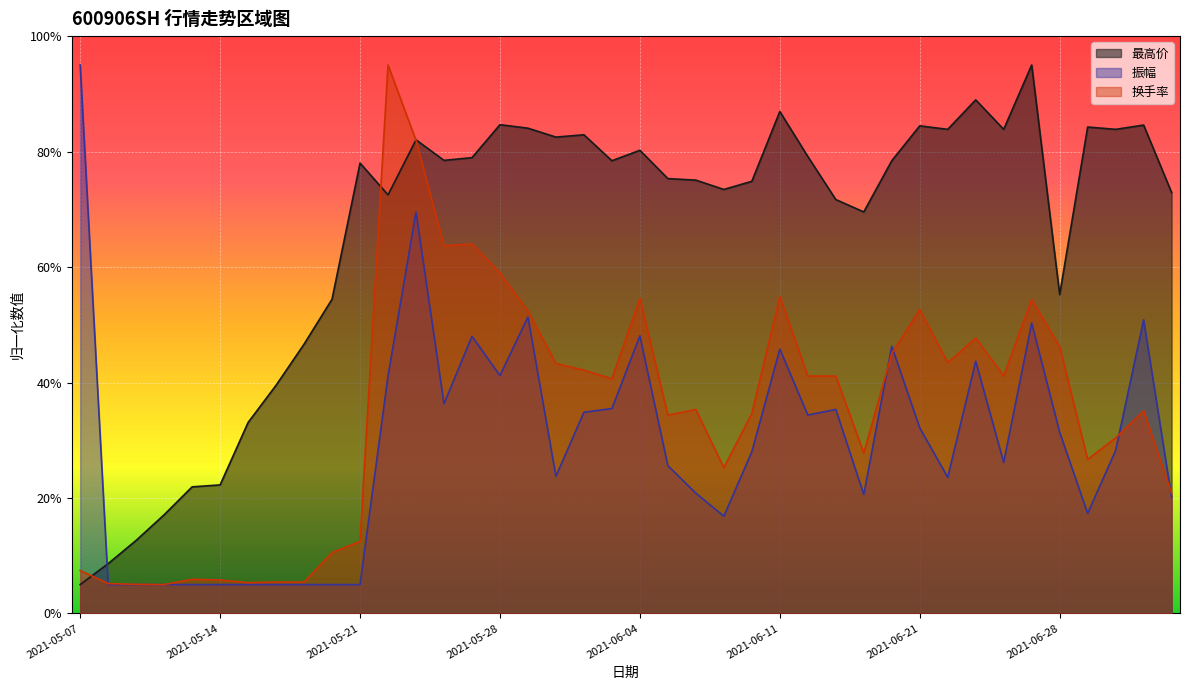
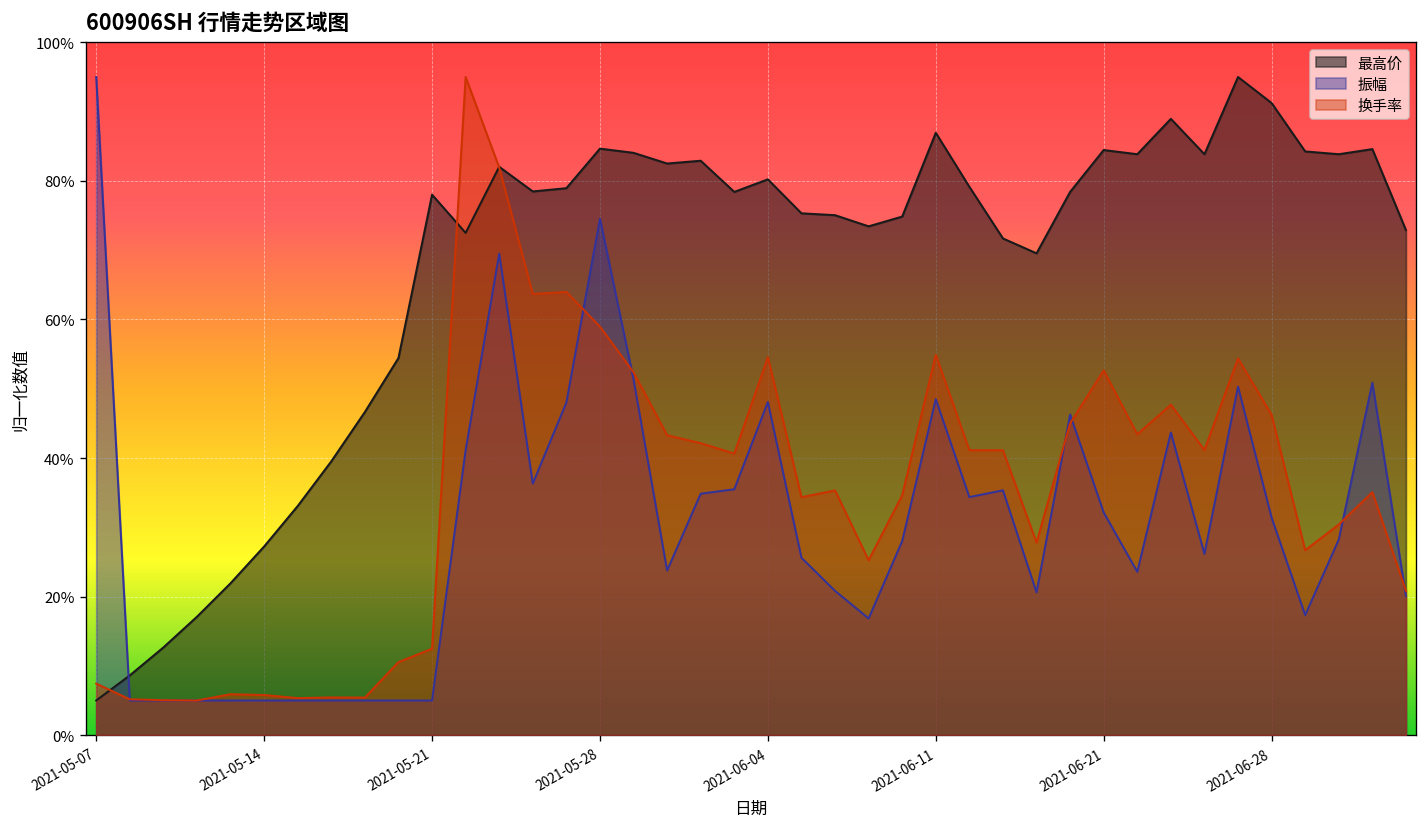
  {
    "最高价": {
      "2021-05-07": "5%",
-     "2021-05-14": "22%",
+     "2021-05-14": "27%",
      "2021-05-21": "78%",
      "2021-05-28": "85%",
      "2021-06-04": "80%",
      "2021-06-11": "87%",
      "2021-06-21": "84%",
-     "2021-06-28": "55%"
+     "2021-06-28": "91%"
    },
    "振幅": {
      "2021-05-07": "95%",
      "2021-05-14": "5%",
      "2021-05-21": "5%",
-     "2021-05-28": "41%",
+     "2021-05-28": "75%",
      "2021-06-04": "48%",
-     "2021-06-11": "46%",
+     "2021-06-11": "48%",
      "2021-06-21": "32%",
      "2021-06-28": "31%"
    },
    "换手率": {
      "2021-05-07": "7%",
      "2021-05-14": "6%",
      "2021-05-21": "12%",
      "2021-05-28": "59%",
      "2021-06-04": "55%",
      "2021-06-11": "55%",
      "2021-06-21": "53%",
      "2021-06-28": "46%"
    }
  }
